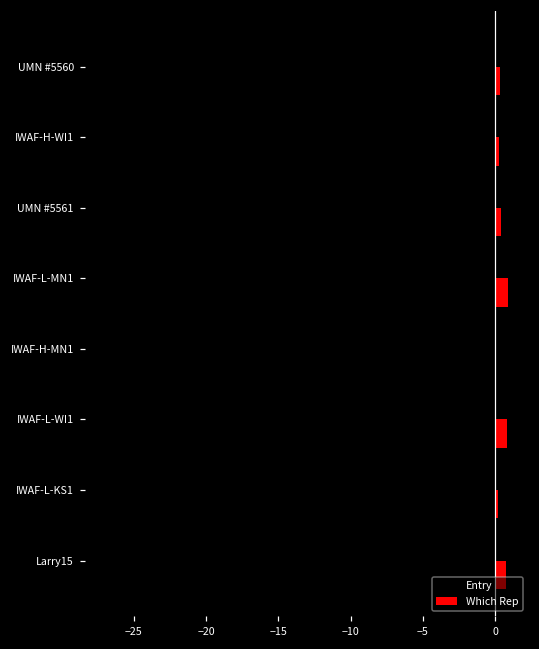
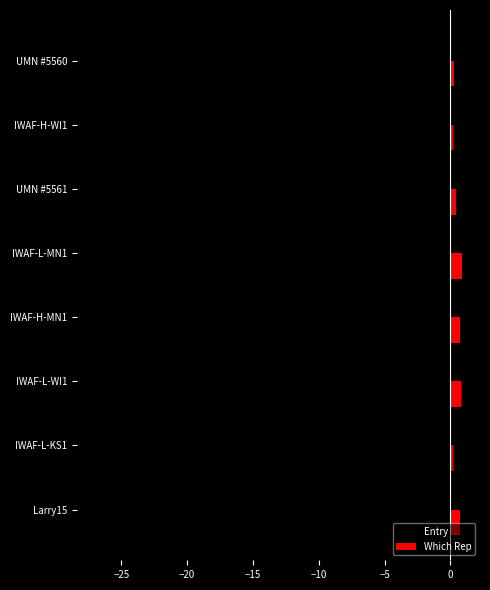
  {
    "Entry": {
      "UMN #5560": -23.0,
      "IWAF-H-WI1": -10.2,
      "UMN #5561": -27.0,
      "IWAF-L-MN1": -6.9,
      "IWAF-H-MN1": -6.0,
      "IWAF-L-WI1": -7.0,
      "IWAF-L-KS1": -3.0,
      "Larry15": -17.1
    },
    "Which Rep": {
      "UMN #5560": 0.3,
      "IWAF-H-WI1": 0.2,
      "UMN #5561": 0.4,
      "IWAF-L-MN1": 0.9,
-     "IWAF-H-MN1": 0.0,
+     "IWAF-H-MN1": 0.8,
      "IWAF-L-WI1": 0.8,
      "IWAF-L-KS1": 0.2,
      "Larry15": 0.7
    }
  }
